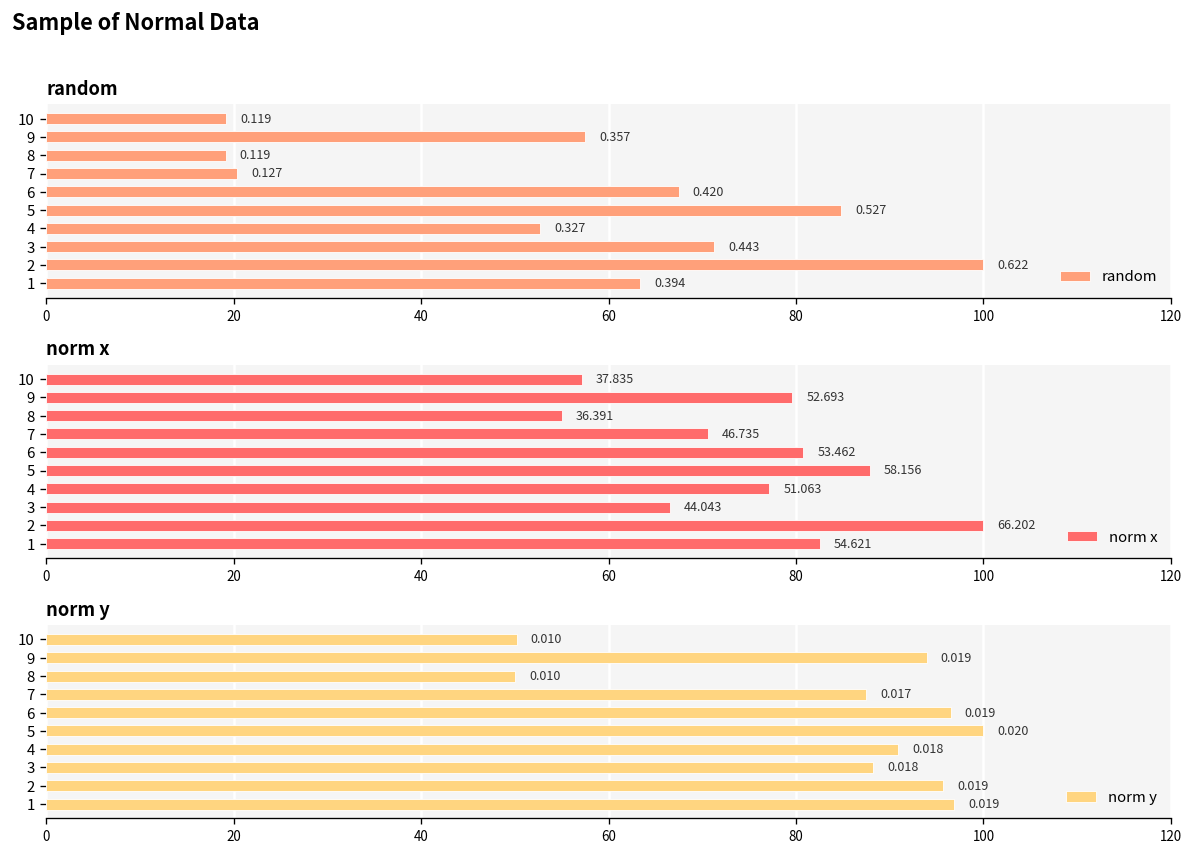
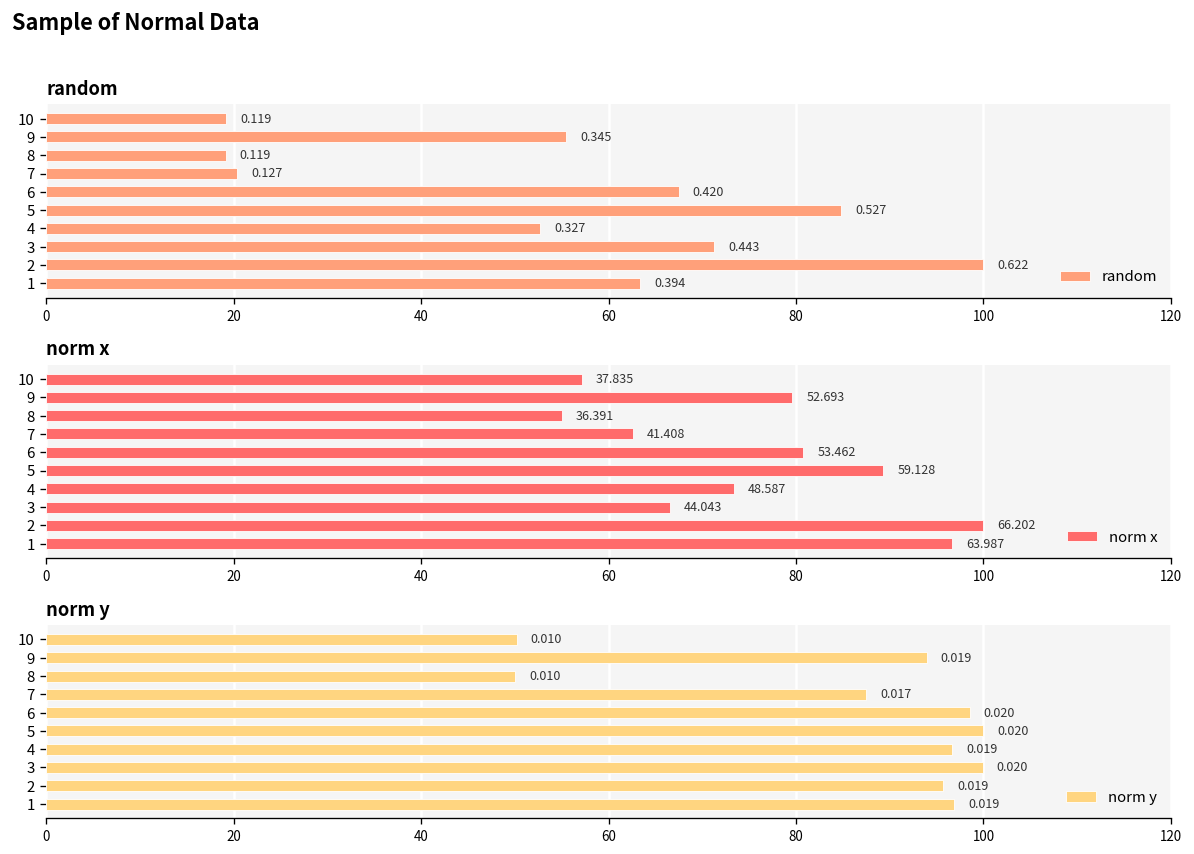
  {
    "random": {
-     "9": 0.357
+     "9": 0.345
    },
    "norm x": {
-     "7": 46.735,
-     "5": 58.156,
-     "4": 51.063,
-     "1": 54.621
+     "7": 41.408,
+     "5": 59.128,
+     "4": 48.587,
+     "1": 63.987
    },
    "norm y": {
-     "6": 0.019,
-     "4": 0.018,
-     "3": 0.018
+     "6": 0.020,
+     "4": 0.019,
+     "3": 0.020
    }
  }
